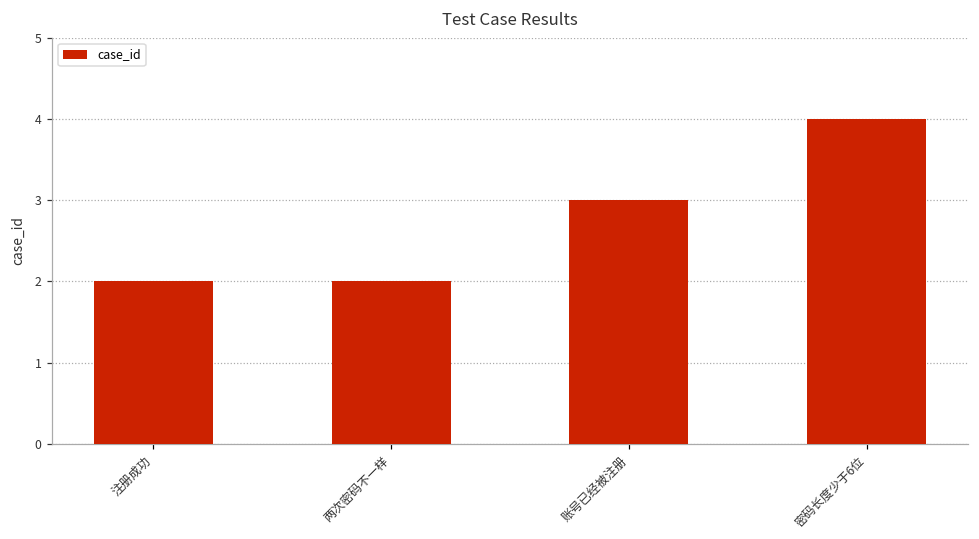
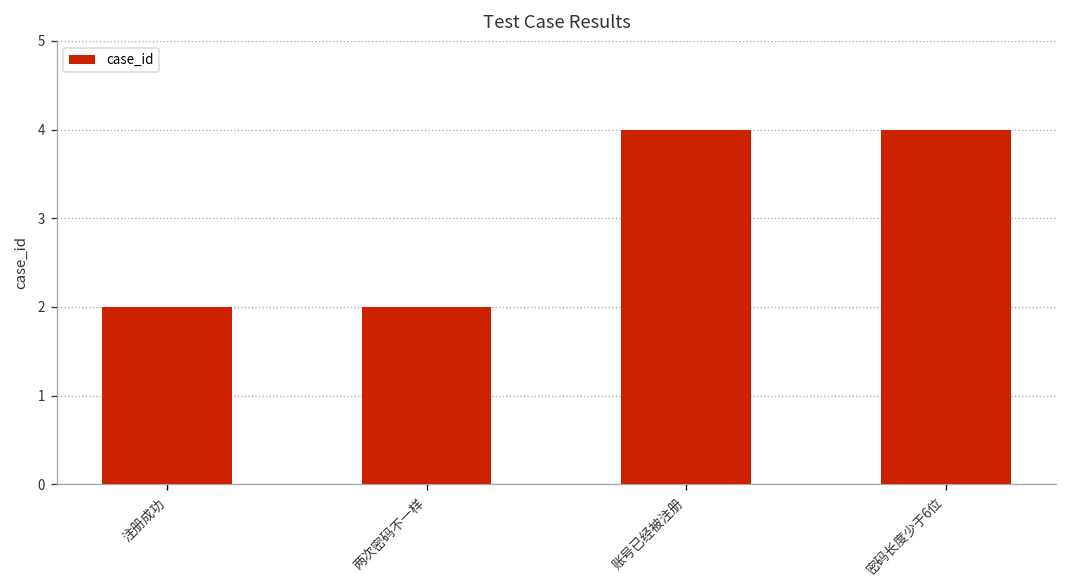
  {
    "注册成功": 2,
    "两次密码不一样": 2,
-   "账号已经被注册": 3,
+   "账号已经被注册": 4,
    "密码长度少于6位": 4
  }
